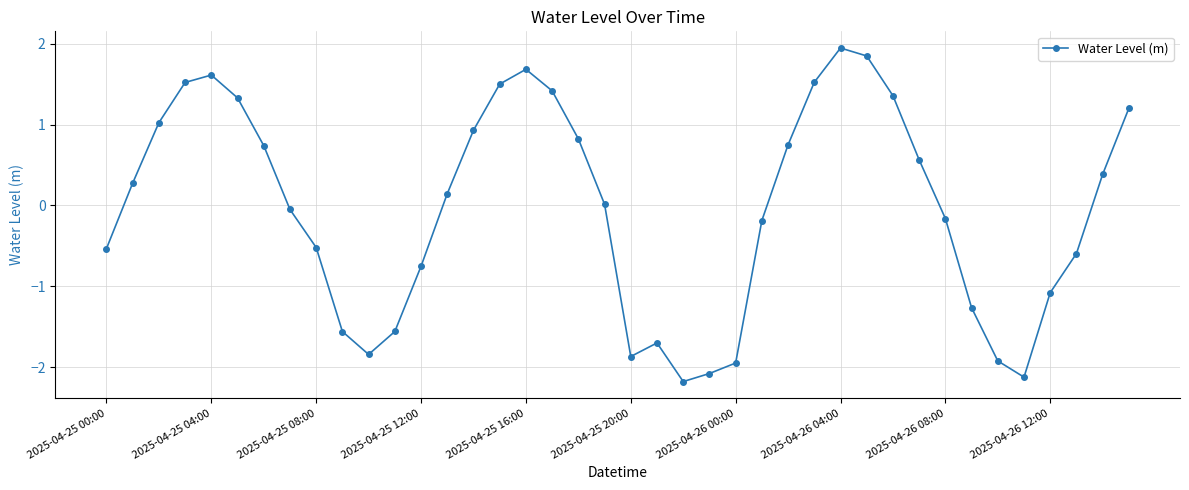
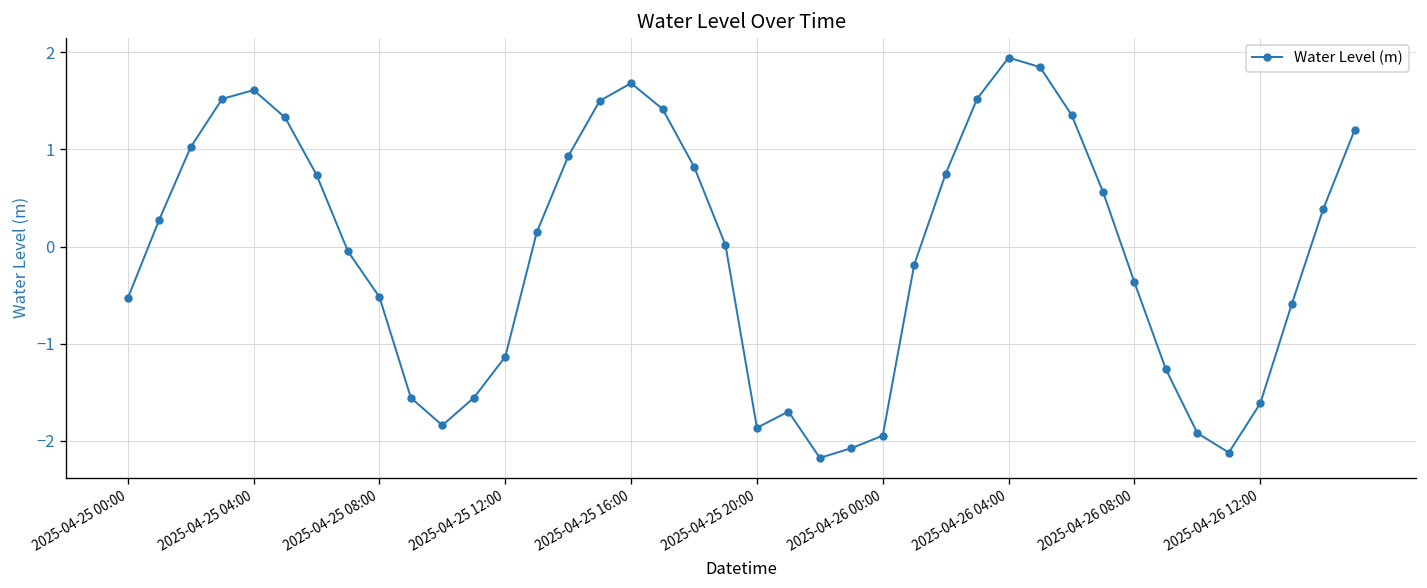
  {
    "2025-04-25 00:00": -0.5,
    "2025-04-25 04:00": 1.6,
    "2025-04-25 08:00": -0.5,
-   "2025-04-25 12:00": -0.8,
+   "2025-04-25 12:00": -1.1,
    "2025-04-25 16:00": 1.7,
    "2025-04-25 20:00": -1.9,
    "2025-04-26 00:00": -1.9,
    "2025-04-26 04:00": 1.9,
-   "2025-04-26 08:00": -0.2,
-   "2025-04-26 12:00": -1.1
+   "2025-04-26 08:00": -0.4,
+   "2025-04-26 12:00": -1.6
  }
